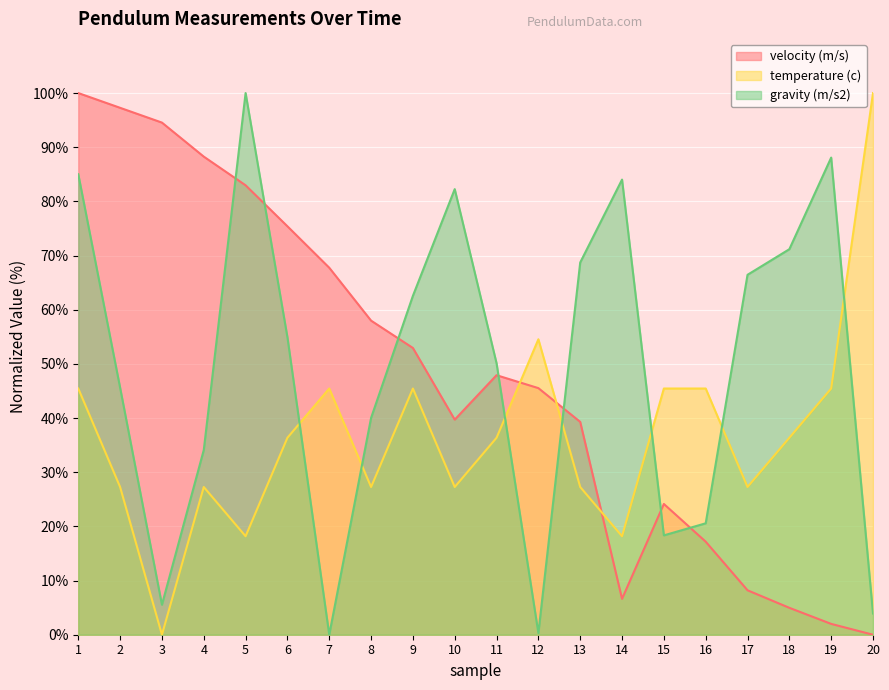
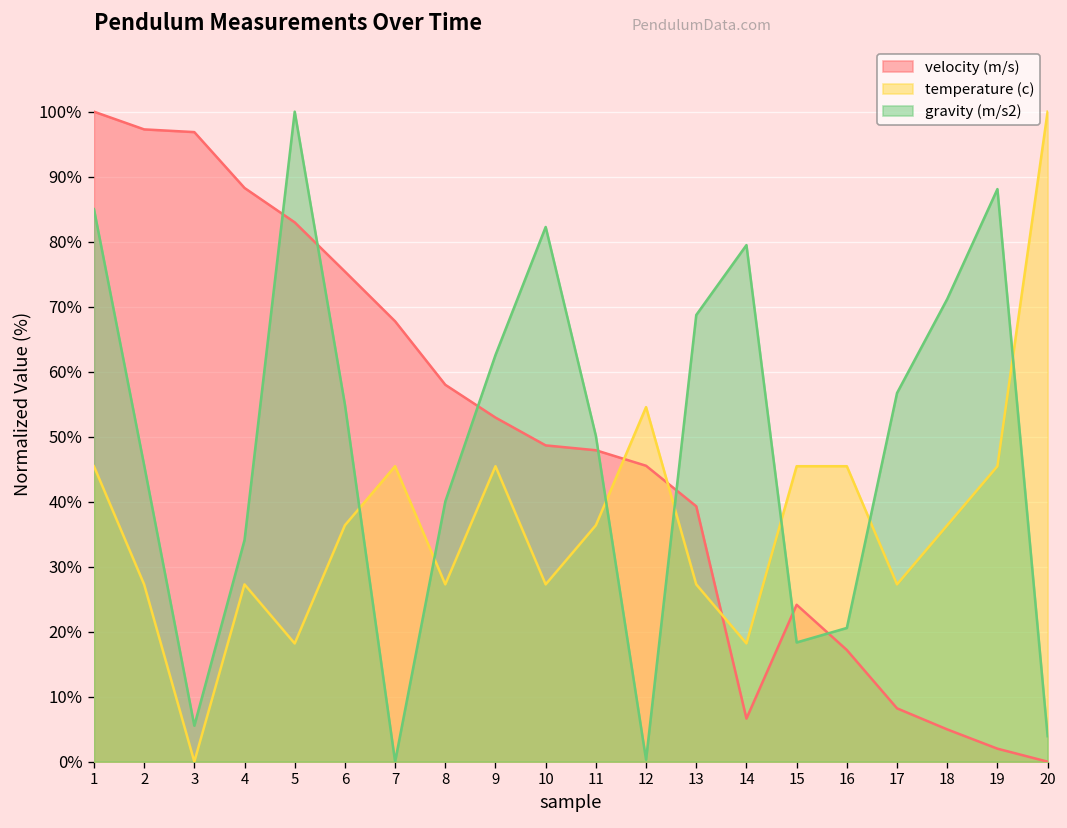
  {
    "velocity (m/s)": {
      "1": "100%",
      "2": "97%",
-     "3": "95%",
+     "3": "97%",
      "4": "88%",
      "5": "83%",
      "6": "75%",
      "7": "68%",
      "8": "58%",
      "9": "53%",
-     "10": "40%",
+     "10": "49%",
      "11": "48%",
      "12": "46%",
      "13": "39%",
      "14": "7%",
      "15": "24%",
      "16": "17%",
      "17": "8%",
      "18": "5%",
      "19": "2%",
      "20": "0%"
    },
    "temperature (c)": {
      "1": "45%",
      "2": "27%",
      "3": "0%",
      "4": "27%",
      "5": "18%",
      "6": "36%",
      "7": "45%",
      "8": "27%",
      "9": "45%",
      "10": "27%",
      "11": "36%",
      "12": "55%",
      "13": "27%",
      "14": "18%",
      "15": "45%",
      "16": "45%",
      "17": "27%",
      "18": "36%",
      "19": "45%",
      "20": "100%"
    },
    "gravity (m/s2)": {
      "1": "85%",
      "2": "46%",
      "3": "6%",
      "4": "34%",
      "5": "100%",
      "6": "55%",
      "7": "0%",
      "8": "40%",
      "9": "63%",
      "10": "82%",
      "11": "50%",
      "12": "0%",
      "13": "69%",
-     "14": "84%",
+     "14": "79%",
      "15": "18%",
      "16": "21%",
-     "17": "66%",
+     "17": "57%",
      "18": "71%",
      "19": "88%",
      "20": "4%"
    }
  }
